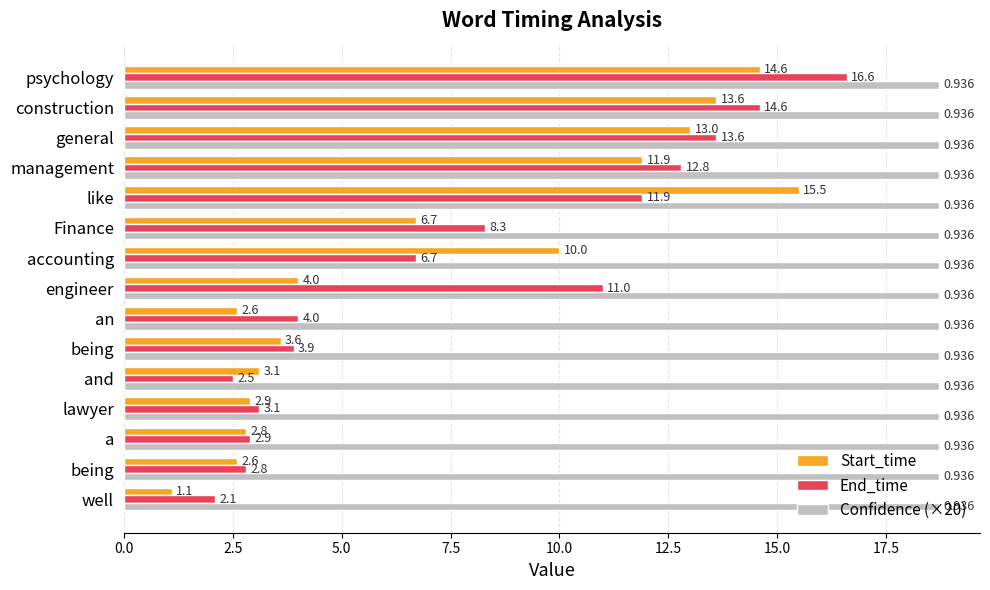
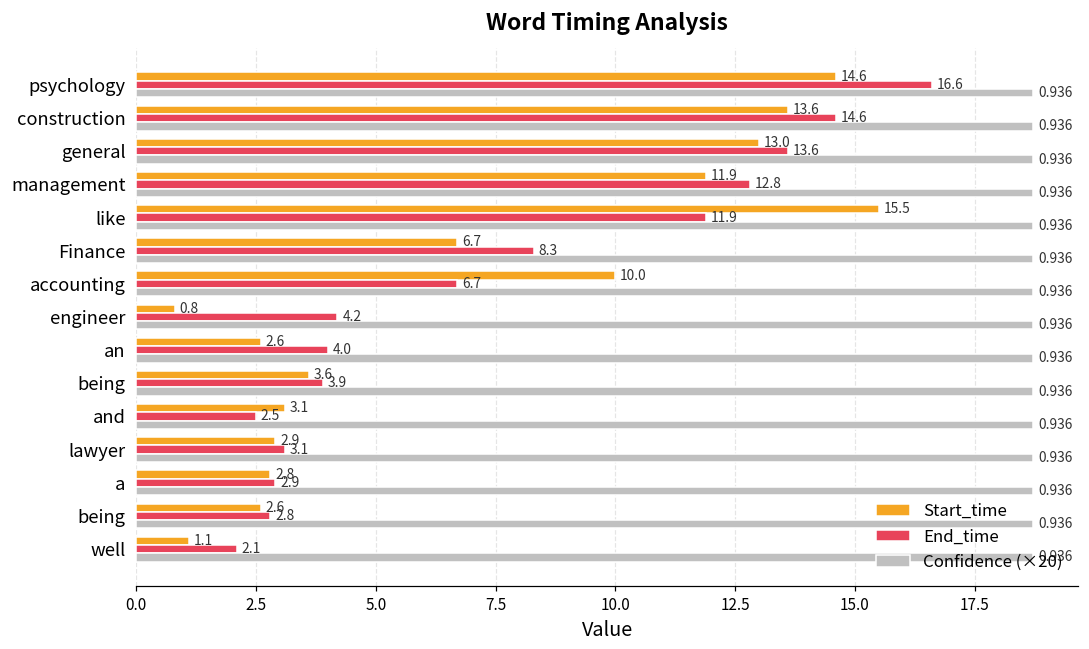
  {
    "Start_time": {
      "psychology": 14.6,
      "construction": 13.6,
      "general": 13.0,
      "management": 11.9,
      "like": 15.5,
      "Finance": 6.7,
      "accounting": 10.0,
-     "engineer": 4.0,
+     "engineer": 0.8,
      "an": 2.6,
      "and": 3.1,
      "well": 1.1
    },
    "End_time": {
      "psychology": 16.6,
      "construction": 14.6,
      "general": 13.6,
      "management": 12.8,
      "like": 11.9,
      "Finance": 8.3,
      "accounting": 6.7,
-     "engineer": 11.0,
+     "engineer": 4.2,
      "an": 4.0,
      "and": 2.5,
      "well": 2.1
    }
  }
